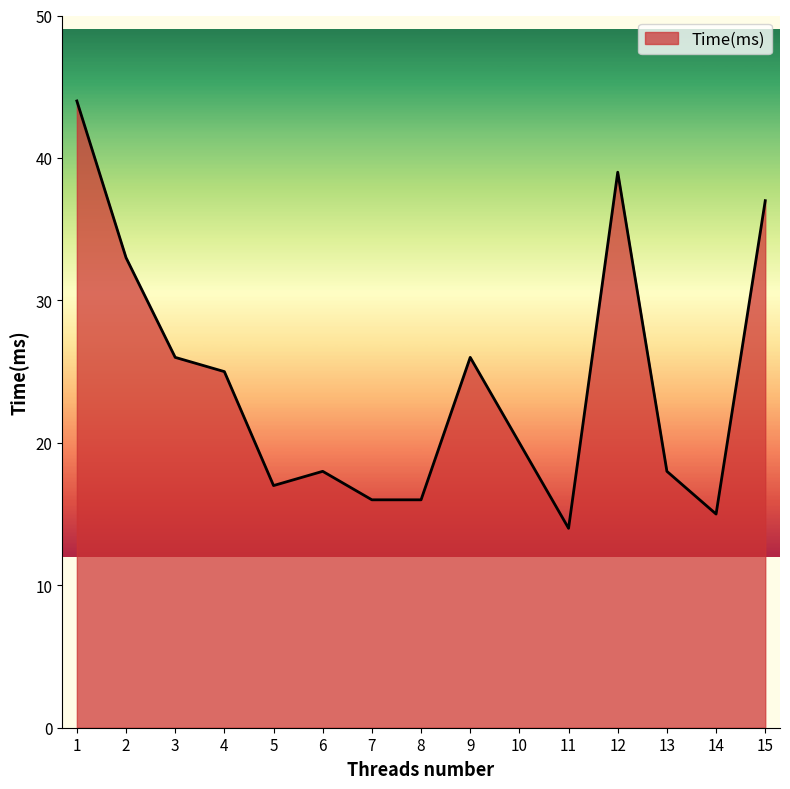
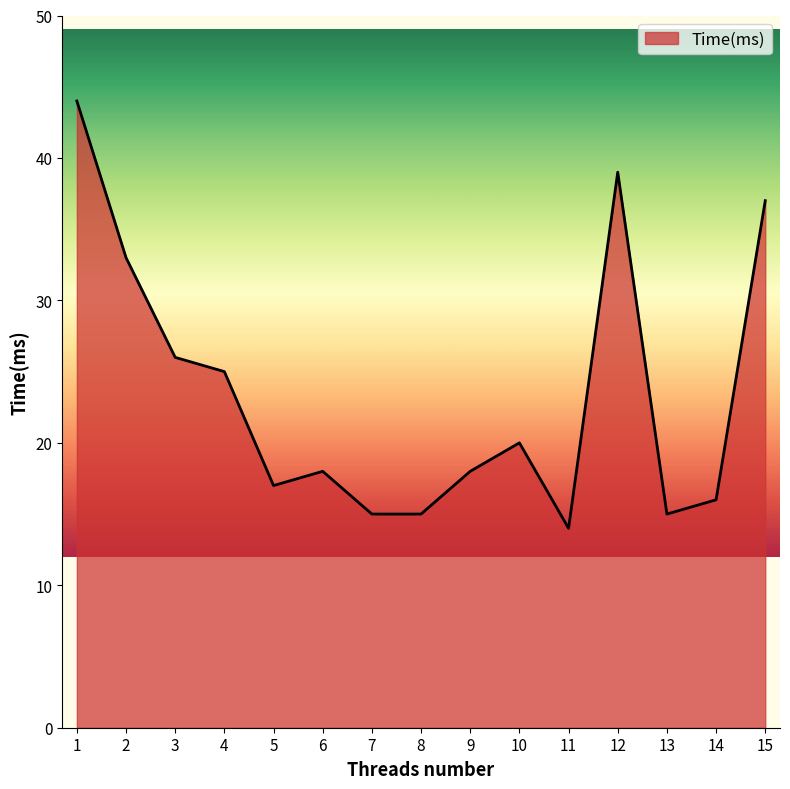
  {
    "1": 44,
    "2": 33,
    "3": 26,
    "4": 25,
    "5": 17,
    "6": 18,
-   "7": 16,
-   "8": 16,
-   "9": 26,
+   "7": 15,
+   "8": 15,
+   "9": 18,
    "10": 20,
    "11": 14,
    "12": 39,
-   "13": 18,
-   "14": 15,
+   "13": 15,
+   "14": 16,
    "15": 37
  }
